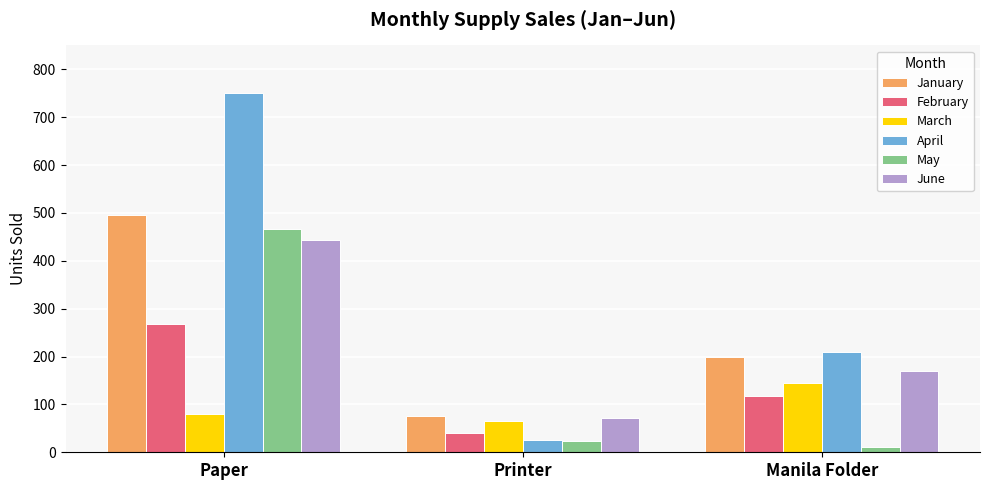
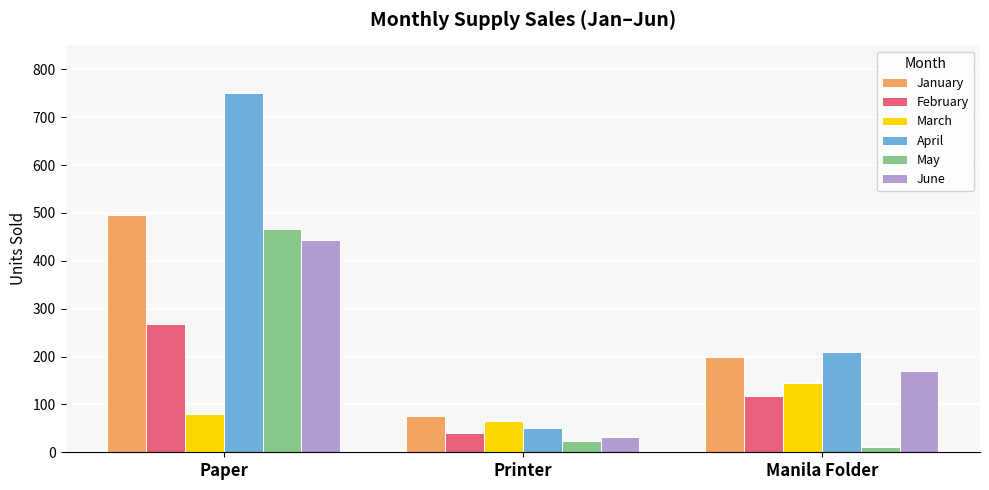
  {
    "January": {
      "Paper": 500,
      "Printer": 80,
      "Manila Folder": 200
    },
    "February": {
      "Paper": 270,
      "Printer": 40,
      "Manila Folder": 120
    },
    "March": {
      "Paper": 80,
      "Printer": 70,
      "Manila Folder": 150
    },
    "April": {
      "Paper": 750,
-     "Printer": 30,
+     "Printer": 50,
      "Manila Folder": 210
    },
    "May": {
      "Paper": 470,
      "Printer": 20,
      "Manila Folder": 10
    },
    "June": {
      "Paper": 440,
-     "Printer": 70,
+     "Printer": 30,
      "Manila Folder": 170
    }
  }
